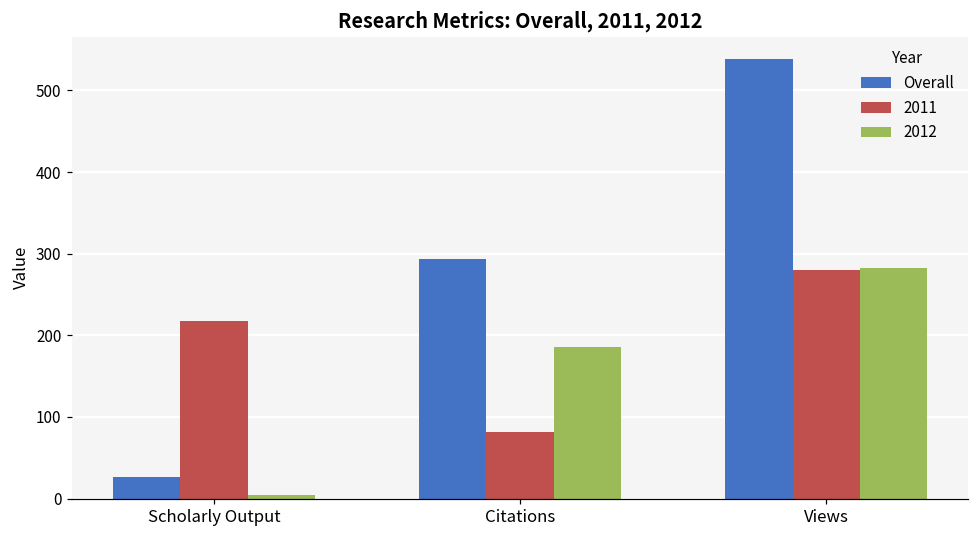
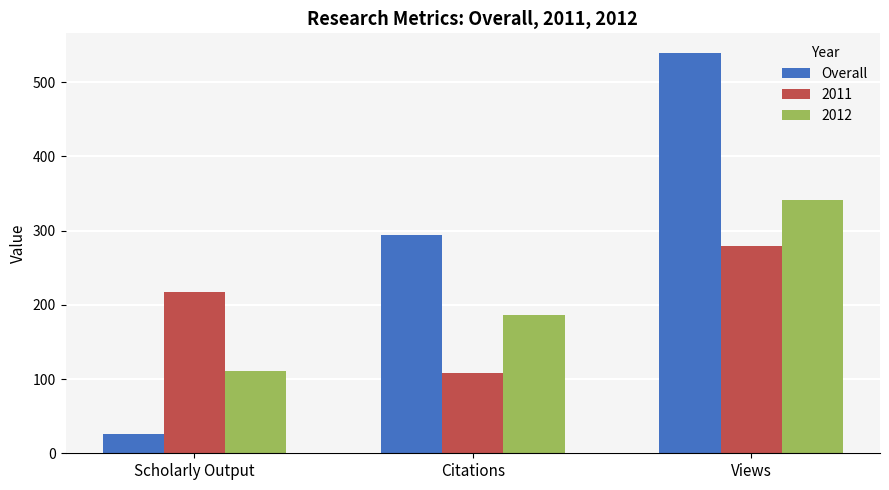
  {
    "Overall": {
      "Scholarly Output": 30,
      "Citations": 290,
      "Views": 540
    },
    "2011": {
      "Scholarly Output": 220,
-     "Citations": 80,
+     "Citations": 110,
      "Views": 280
    },
    "2012": {
-     "Scholarly Output": 0,
+     "Scholarly Output": 110,
      "Citations": 190,
-     "Views": 280
+     "Views": 340
    }
  }
